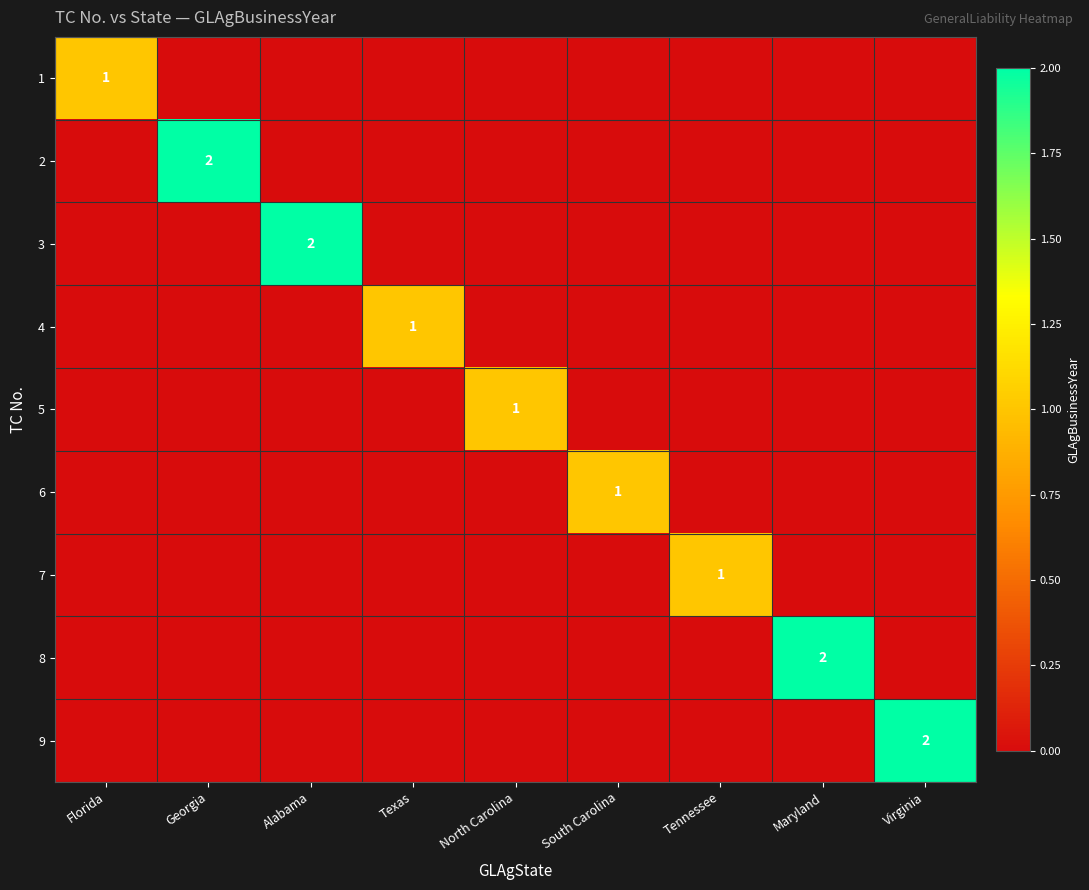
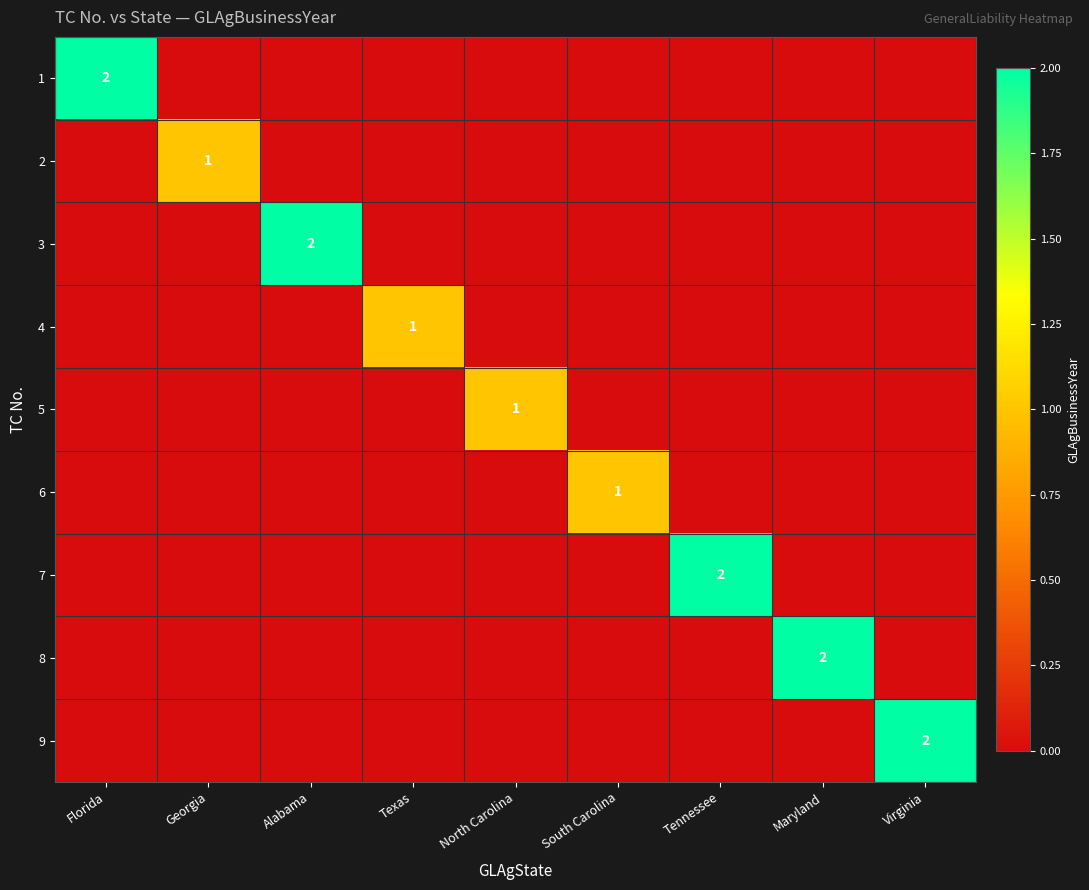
  {
    "1": {
-     "Florida": 1
+     "Florida": 2
    },
    "2": {
-     "Georgia": 2
+     "Georgia": 1
    },
    "3": {
      "Alabama": 2
    },
    "4": {
      "Texas": 1
    },
    "5": {
      "North Carolina": 1
    },
    "6": {
      "South Carolina": 1
    },
    "7": {
-     "Tennessee": 1
+     "Tennessee": 2
    },
    "8": {
      "Maryland": 2
    },
    "9": {
      "Virginia": 2
    }
  }
